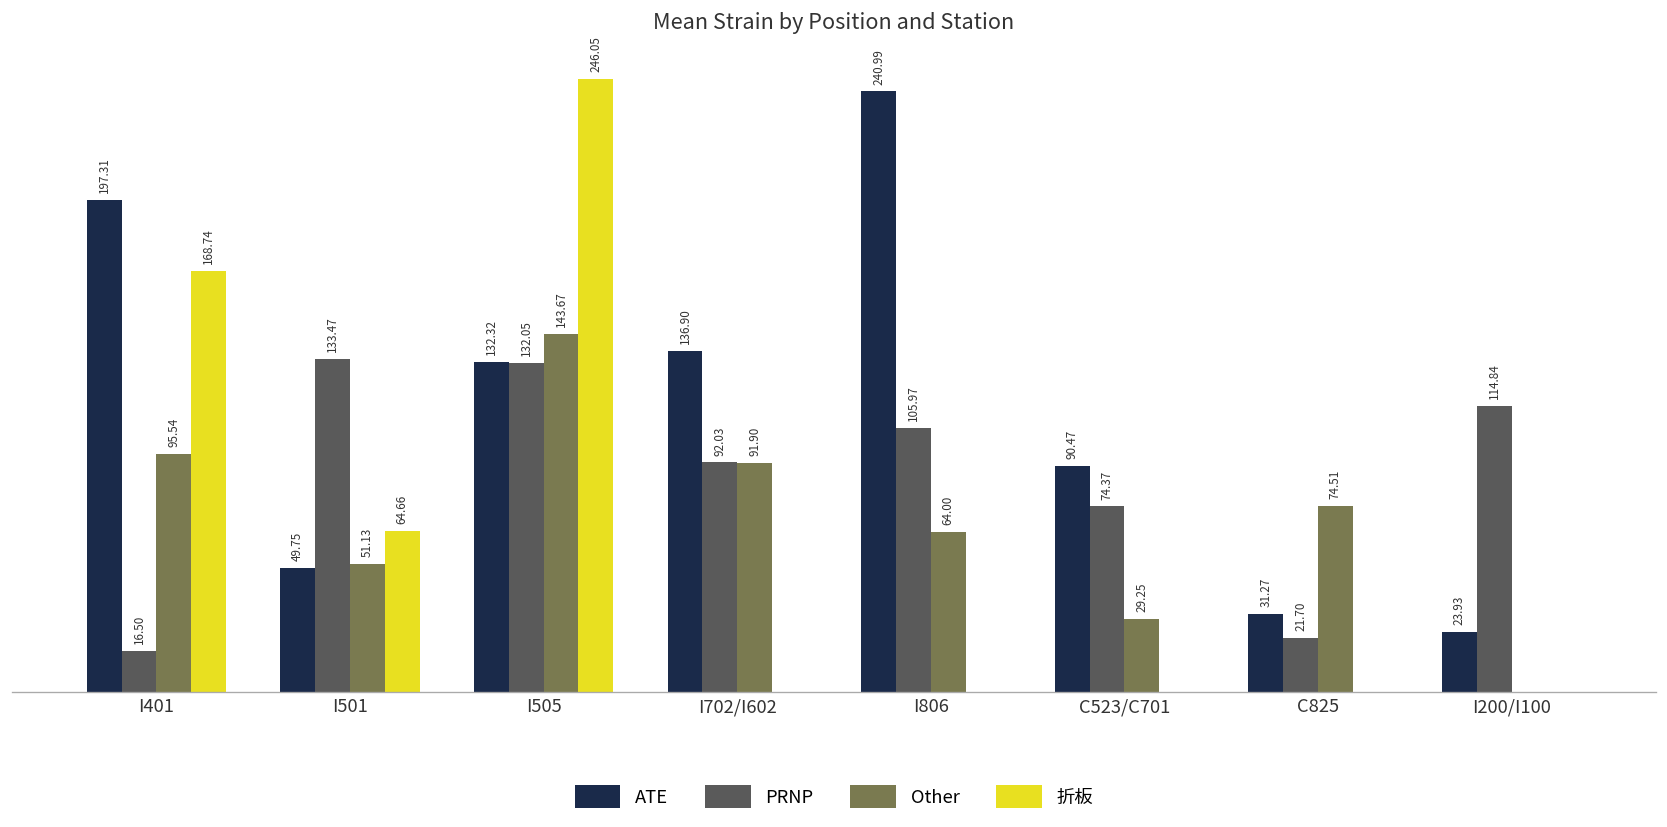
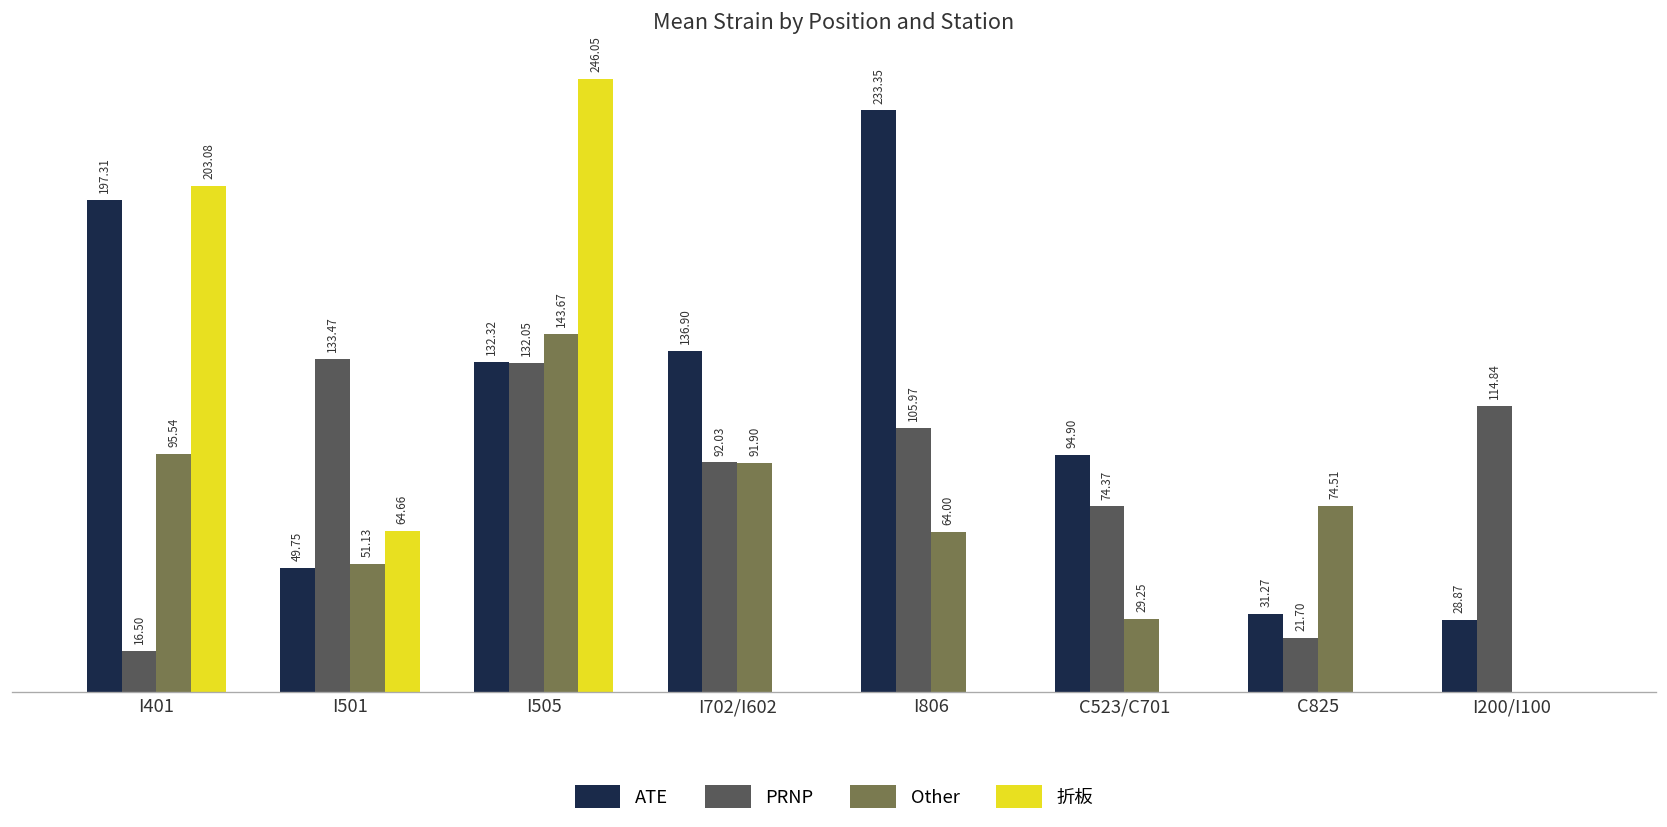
  {
    "ATE": {
      "I401": 197.31,
      "I501": 49.75,
      "I505": 132.32,
      "I702/I602": 136.90,
-     "I806": 240.99,
-     "C523/C701": 90.47,
+     "I806": 233.35,
+     "C523/C701": 94.90,
      "C825": 31.27,
-     "I200/I100": 23.93
+     "I200/I100": 28.87
    },
    "折板": {
-     "I401": 168.74,
+     "I401": 203.08,
      "I501": 64.66,
      "I505": 246.05
    }
  }
